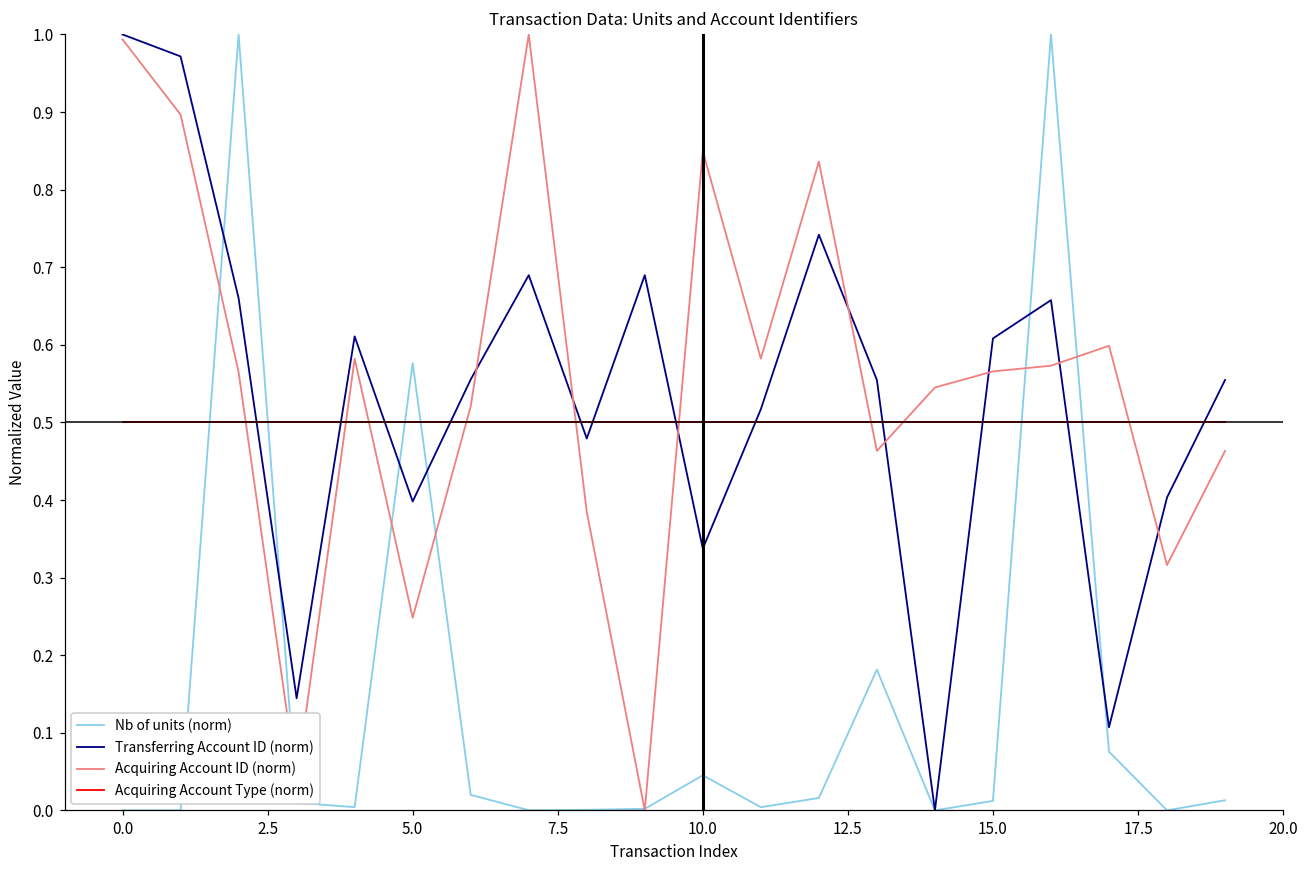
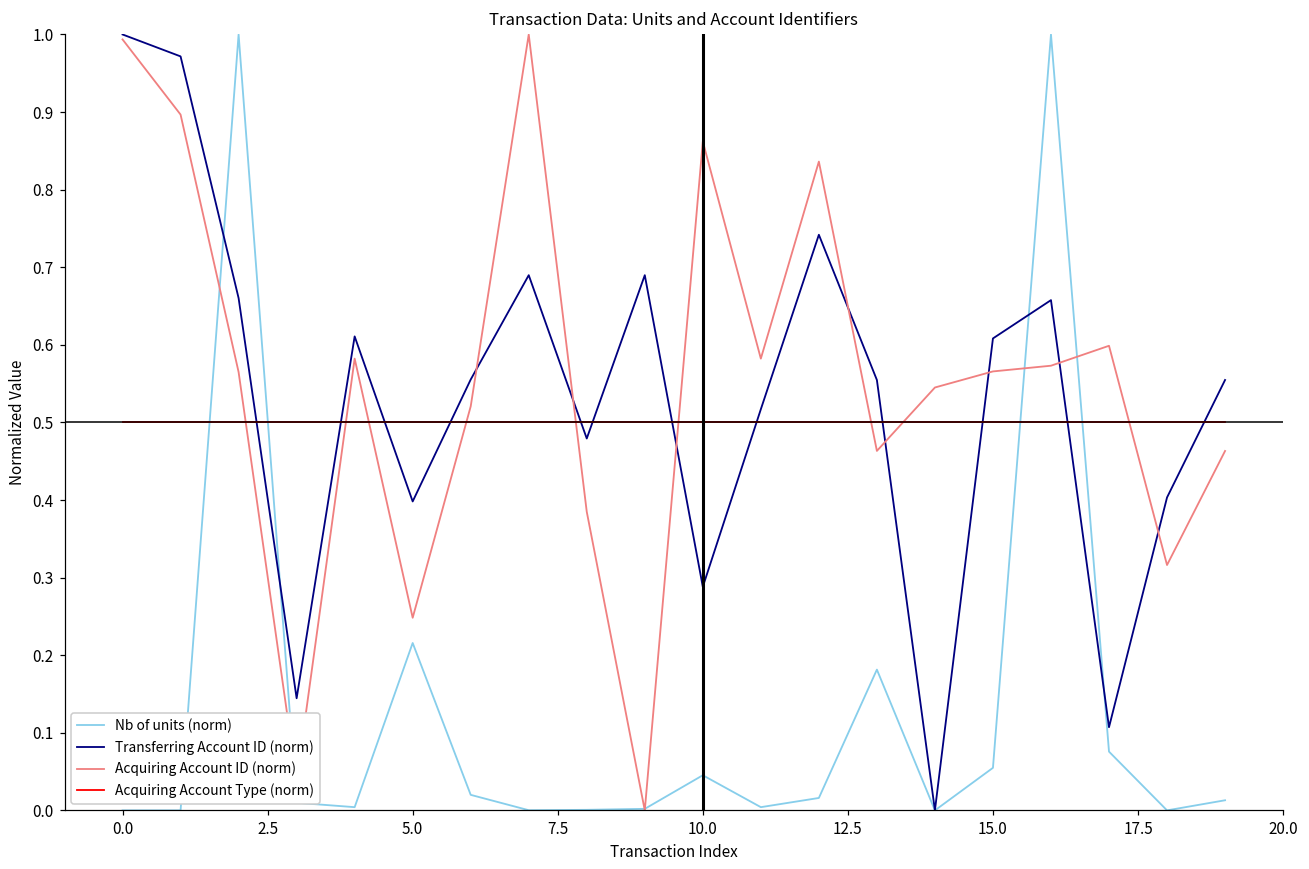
  {
    "Nb of units (norm)": {
      "0.0": 0.00,
-     "5.0": 0.58,
+     "5.0": 0.22,
      "10.0": 0.05,
-     "15.0": 0.01
+     "15.0": 0.05
    },
    "Transferring Account ID (norm)": {
      "0.0": 1.00,
      "5.0": 0.40,
-     "10.0": 0.34,
+     "10.0": 0.29,
      "15.0": 0.61
    },
    "Acquiring Account ID (norm)": {
      "0.0": 0.99,
      "5.0": 0.25,
-     "10.0": 0.85,
+     "10.0": 0.86,
      "15.0": 0.57
    },
    "Acquiring Account Type (norm)": {
      "0.0": 0.50,
      "5.0": 0.50,
      "10.0": 0.50,
      "15.0": 0.50
    }
  }
